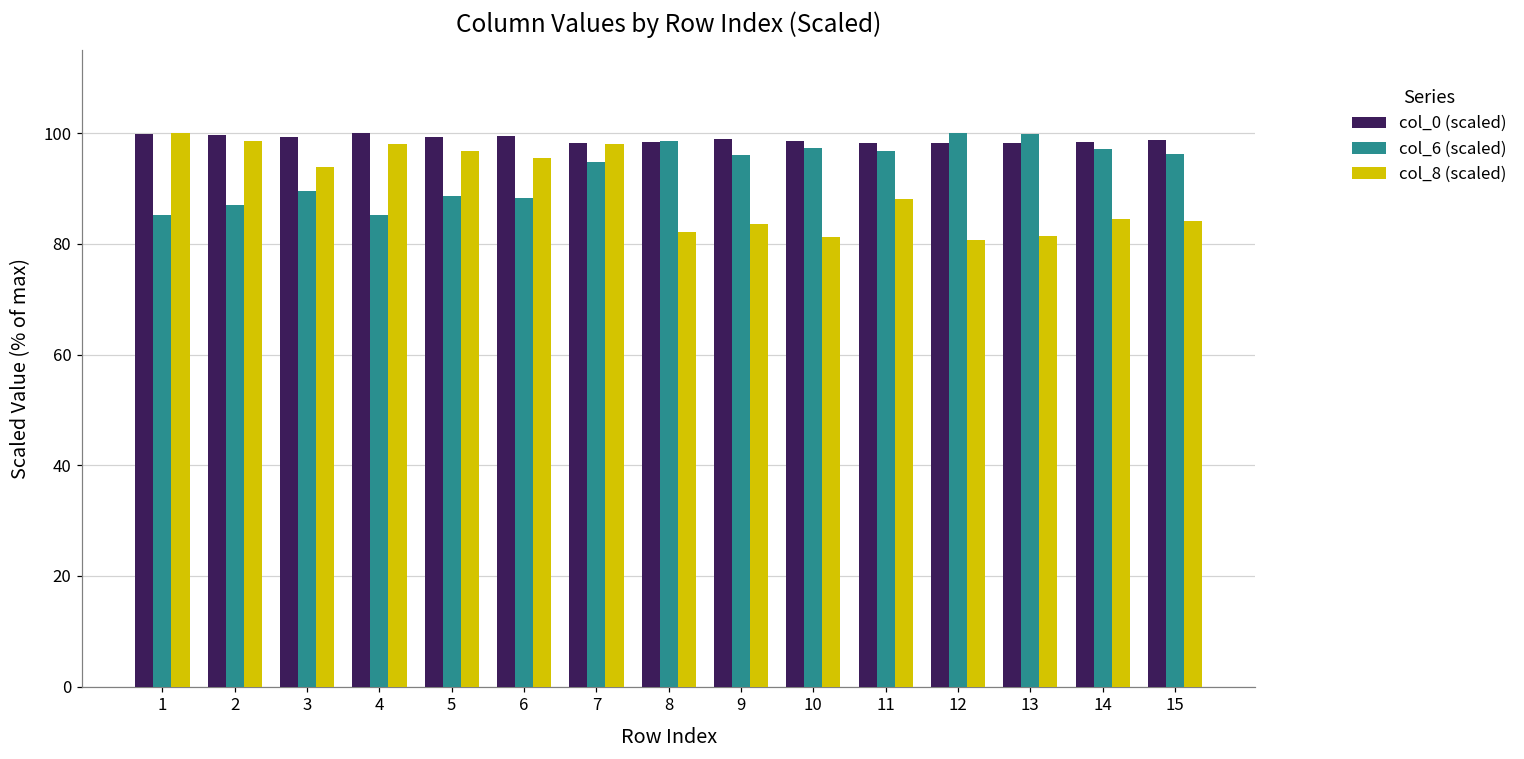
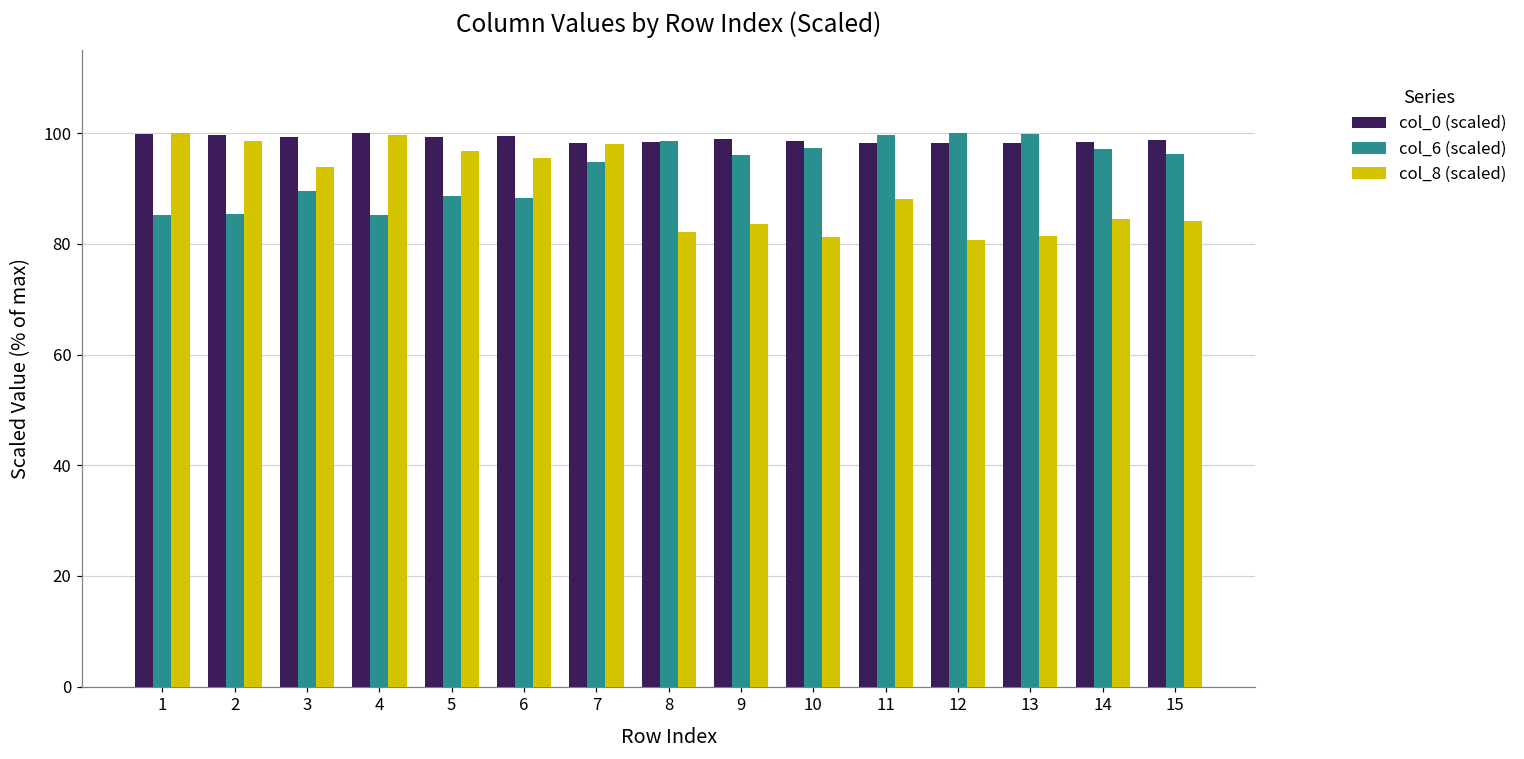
  {
    "col_0 (scaled)": {
      "1": 100,
      "2": 100,
      "3": 99,
      "4": 100,
      "5": 99,
      "6": 99,
      "7": 98,
      "8": 98,
      "9": 99,
      "10": 99,
      "11": 98,
      "12": 98,
      "13": 98,
      "14": 98,
      "15": 99
    },
    "col_6 (scaled)": {
      "1": 85,
-     "2": 87,
+     "2": 85,
      "3": 90,
      "4": 85,
      "5": 89,
      "6": 88,
      "7": 95,
      "8": 99,
      "9": 96,
      "10": 97,
-     "11": 97,
+     "11": 100,
      "12": 100,
      "13": 100,
      "14": 97,
      "15": 96
    },
    "col_8 (scaled)": {
      "1": 100,
      "2": 99,
      "3": 94,
-     "4": 98,
+     "4": 100,
      "5": 97,
      "6": 96,
      "7": 98,
      "8": 82,
      "9": 84,
      "10": 81,
      "11": 88,
      "12": 81,
      "13": 81,
      "14": 84,
      "15": 84
    }
  }
